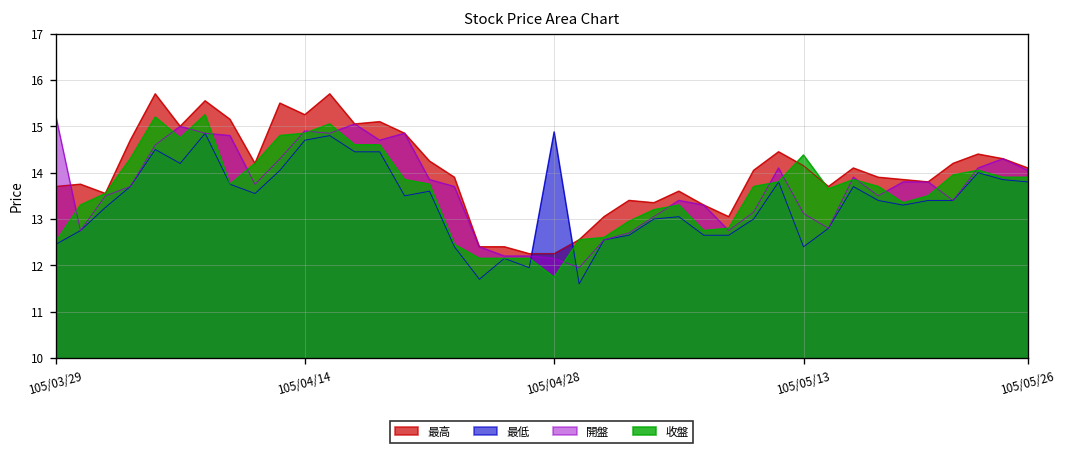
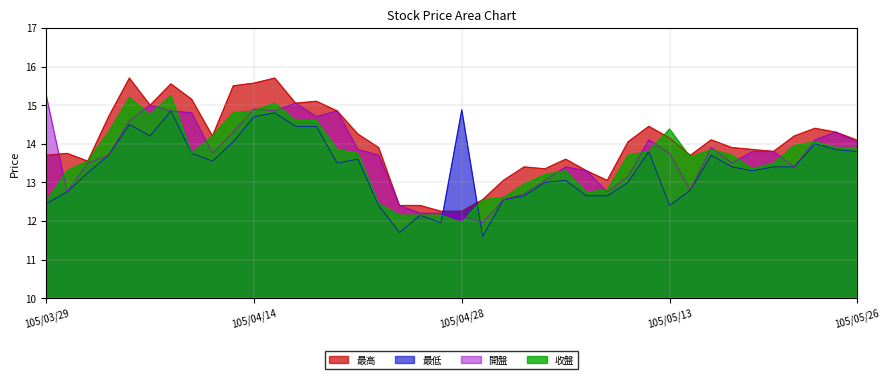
  {
    "最高": {
      "105/03/29": 13.7,
-     "105/04/14": 15.3,
+     "105/04/14": 15.6,
      "105/04/28": 12.3,
      "105/05/13": 14.2
    },
    "最低": {
      "105/04/14": 14.7,
      "105/04/28": 14.9,
      "105/05/13": 12.4,
      "105/05/26": 13.8
    },
    "開盤": {
      "105/03/29": 15.3,
      "105/04/28": 12.2,
-     "105/05/13": 13.1
+     "105/05/13": 13.8
    },
    "收盤": {
-     "105/04/28": 11.7,
+     "105/04/28": 12.0,
      "105/05/13": 14.4,
      "105/05/26": 13.9
    }
  }
